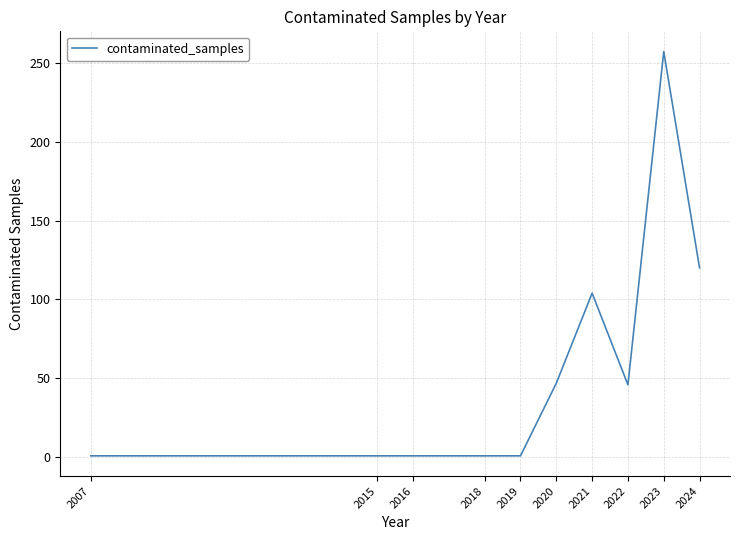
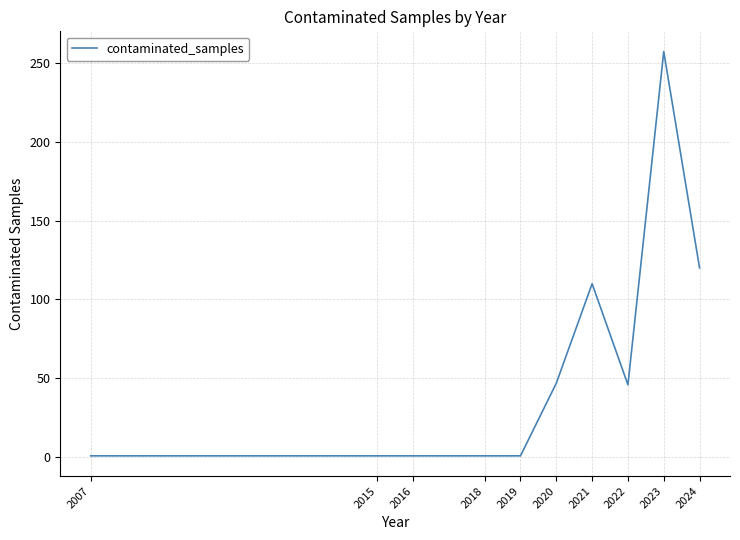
  {
    "2007": 1,
    "2015": 1,
    "2016": 1,
    "2018": 1,
    "2019": 1,
    "2020": 47,
-   "2021": 104,
+   "2021": 110,
    "2022": 46,
    "2023": 257,
    "2024": 120
  }
